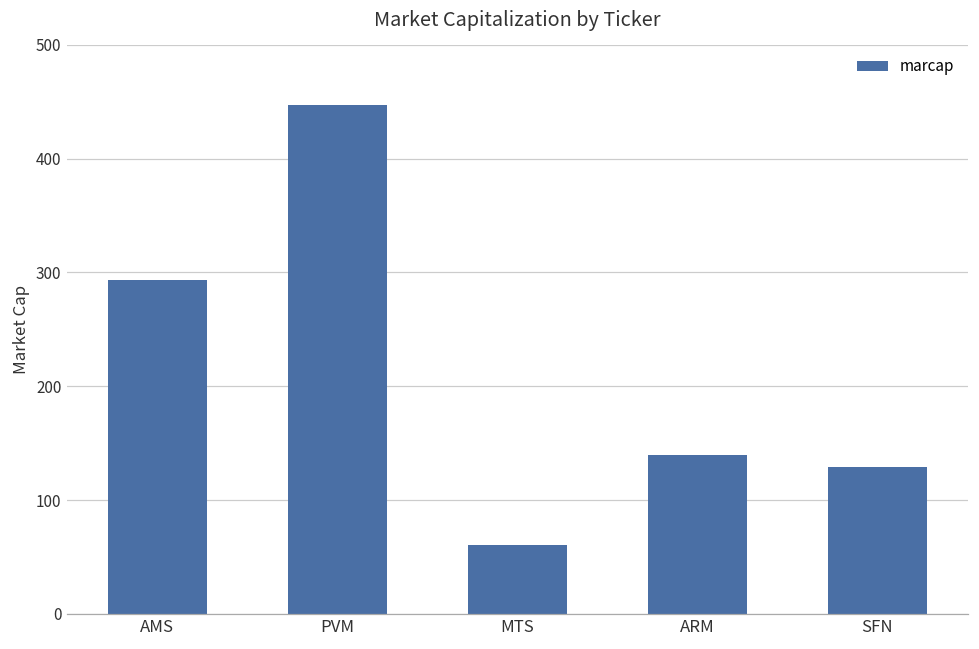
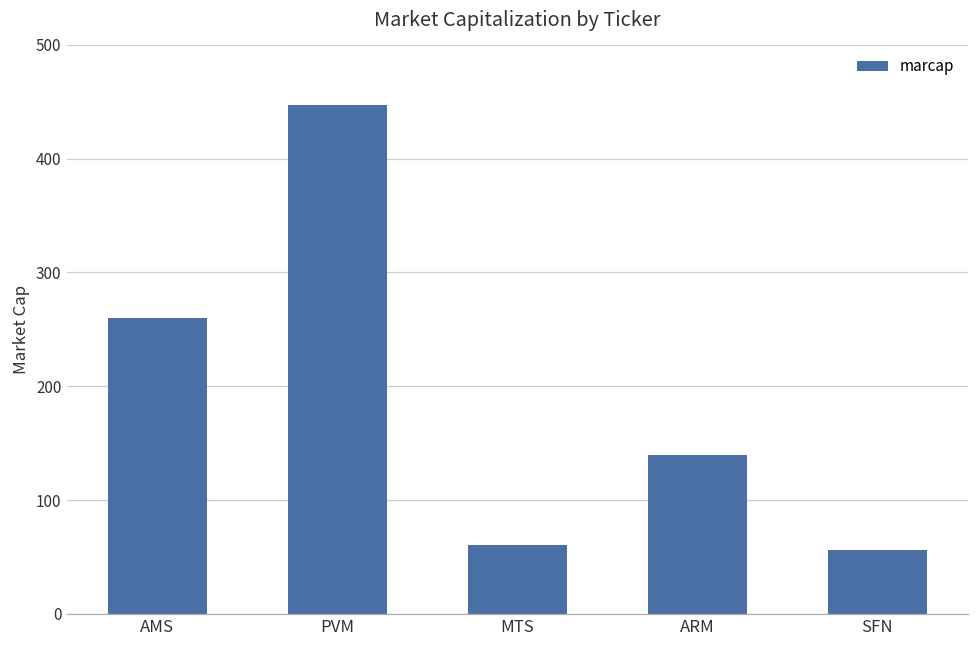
  {
-   "AMS": 293,
+   "AMS": 260,
    "PVM": 447,
    "MTS": 61,
    "ARM": 140,
-   "SFN": 129
+   "SFN": 56
  }
